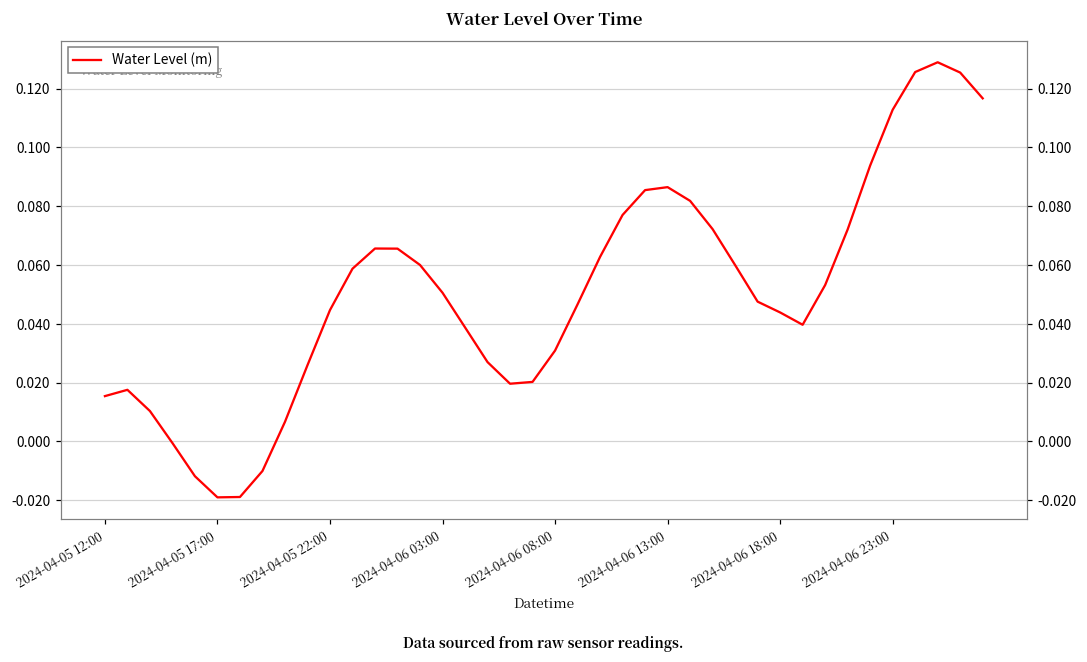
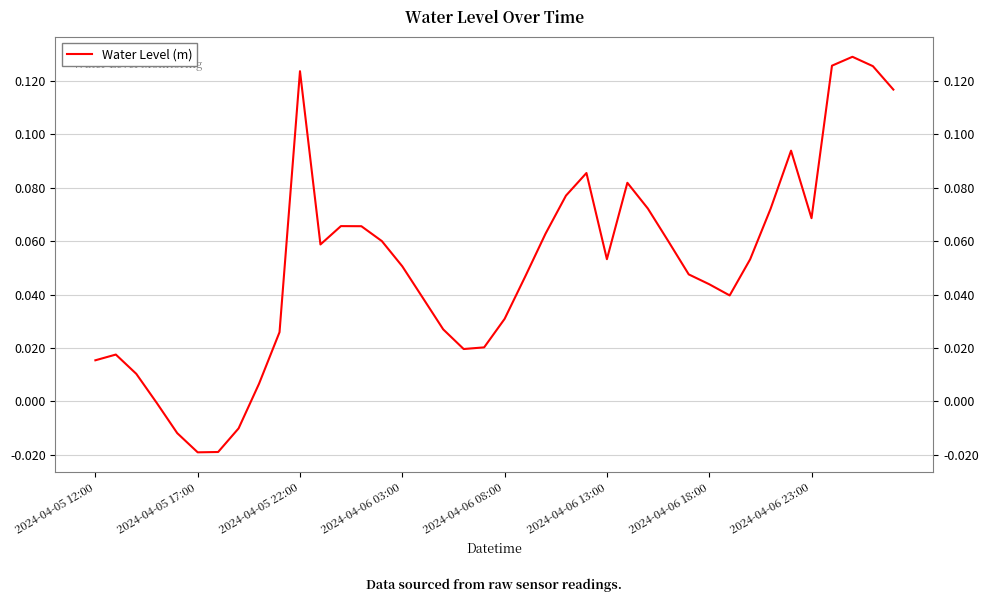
  {
    "2024-04-05 12:00": 0.015,
    "2024-04-05 17:00": -0.019,
-   "2024-04-05 22:00": 0.045,
+   "2024-04-05 22:00": 0.124,
    "2024-04-06 03:00": 0.051,
    "2024-04-06 08:00": 0.031,
-   "2024-04-06 13:00": 0.086,
+   "2024-04-06 13:00": 0.053,
    "2024-04-06 18:00": 0.044,
-   "2024-04-06 23:00": 0.113
+   "2024-04-06 23:00": 0.069
  }
